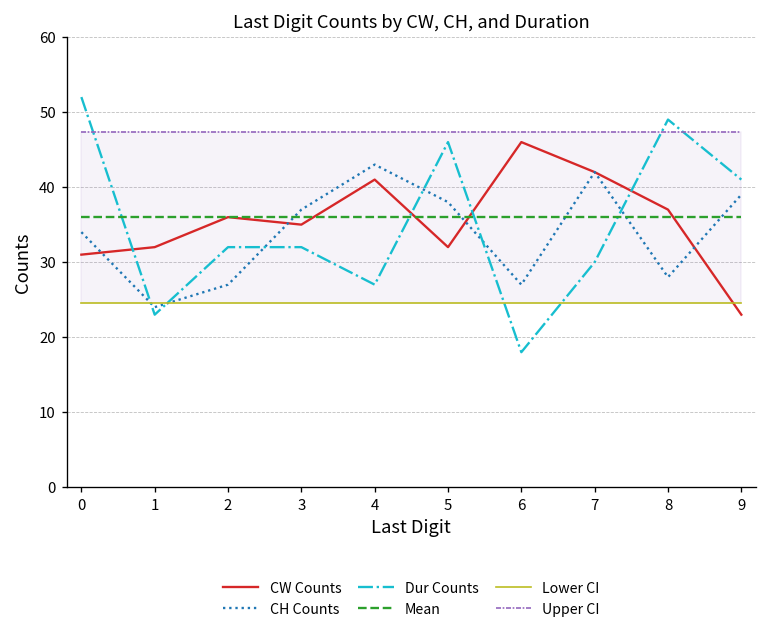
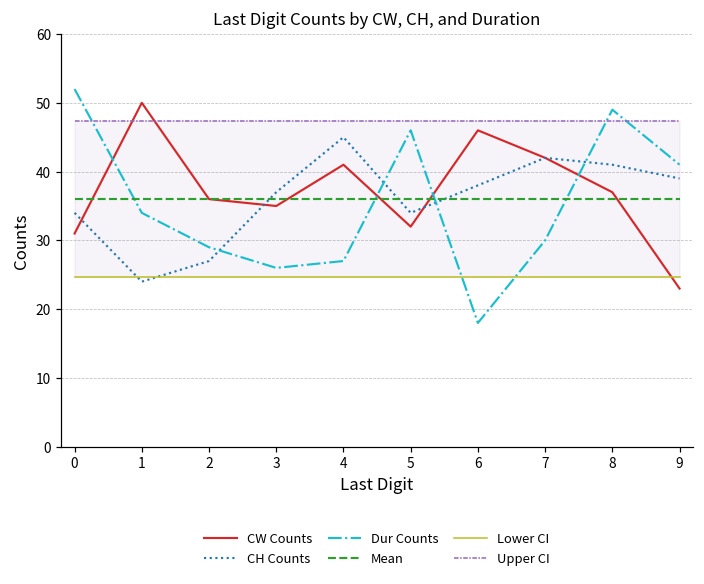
  {
    "CW Counts": {
      "0": 31,
-     "1": 32,
+     "1": 50,
      "3": 35,
      "4": 41,
      "5": 32,
      "6": 46,
      "8": 37,
      "9": 23
    },
    "CH Counts": {
      "0": 34,
      "1": 24,
      "2": 27,
      "3": 37,
-     "4": 43,
-     "5": 38,
-     "6": 27,
-     "8": 28,
+     "4": 45,
+     "5": 34,
+     "6": 38,
+     "8": 41,
      "9": 39
    },
    "Dur Counts": {
      "0": 52,
-     "1": 23,
-     "2": 32,
-     "3": 32,
+     "1": 34,
+     "2": 29,
+     "3": 26,
      "4": 27,
      "5": 46,
      "6": 18,
      "7": 30,
      "8": 49,
      "9": 41
    },
    "Mean": {
      "0": 36,
      "1": 36,
      "3": 36,
      "4": 36,
      "5": 36,
      "6": 36,
      "7": 36,
      "8": 36,
      "9": 36
    },
    "Lower CI": {
      "0": 25,
      "1": 25,
      "2": 25,
      "3": 25,
      "4": 25,
      "5": 25,
      "6": 25,
      "7": 25,
      "8": 25,
      "9": 25
    },
    "Upper CI": {
      "0": 47,
      "1": 47,
      "2": 47,
      "3": 47,
      "4": 47,
      "5": 47,
      "6": 47,
      "7": 47,
      "8": 47,
      "9": 47
    }
  }
